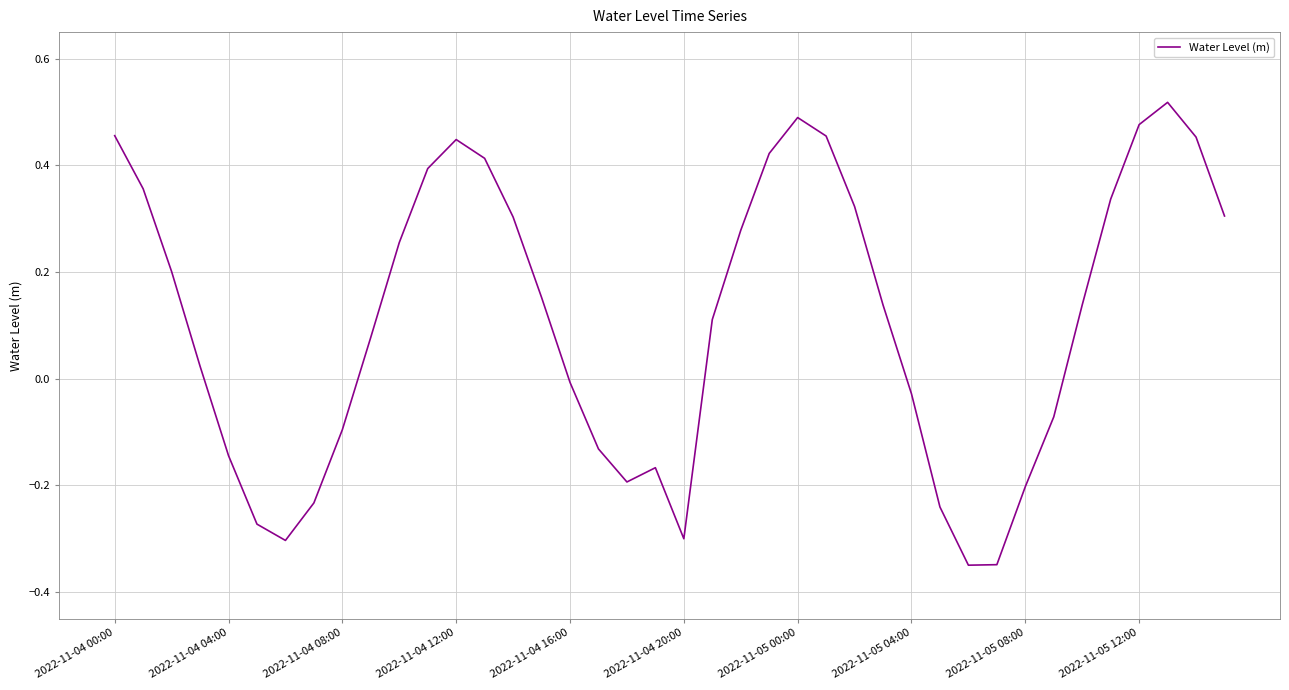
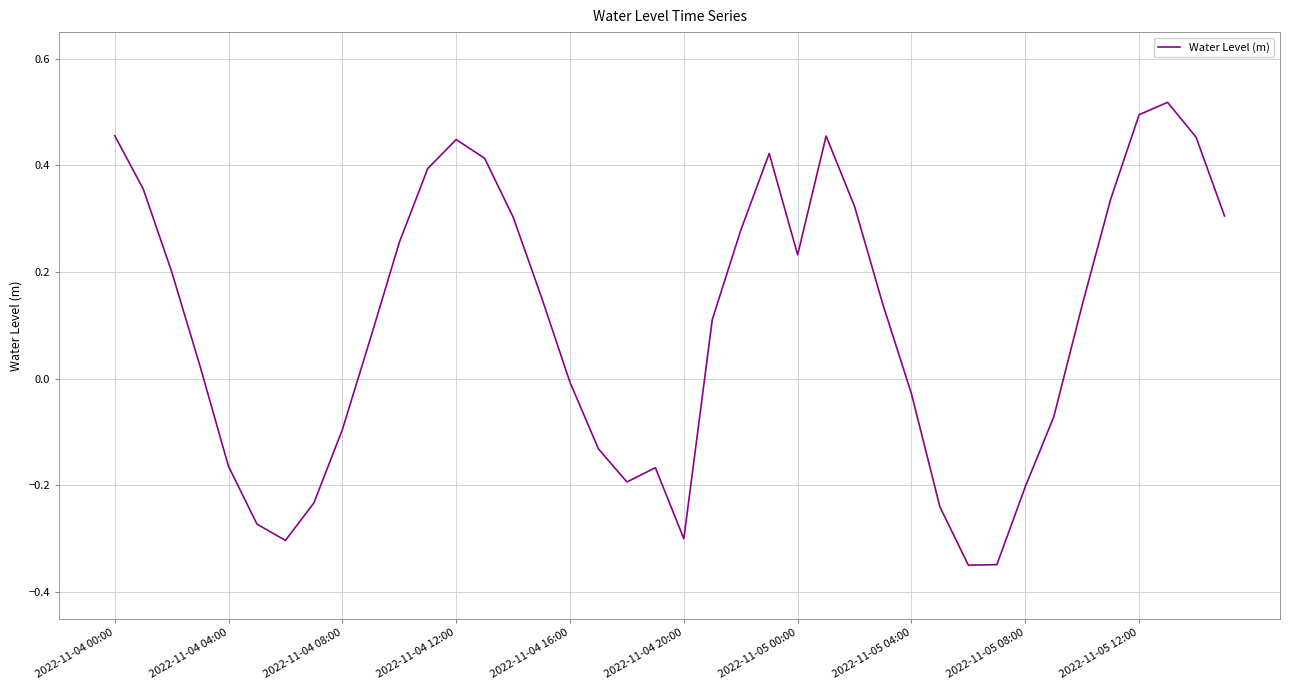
  {
    "2022-11-04 00:00": 0.46,
-   "2022-11-04 04:00": -0.14,
+   "2022-11-04 04:00": -0.16,
    "2022-11-04 08:00": -0.10,
    "2022-11-04 12:00": 0.45,
    "2022-11-04 16:00": -0.01,
    "2022-11-04 20:00": -0.30,
-   "2022-11-05 00:00": 0.49,
+   "2022-11-05 00:00": 0.23,
    "2022-11-05 04:00": -0.03,
    "2022-11-05 08:00": -0.20,
-   "2022-11-05 12:00": 0.48
+   "2022-11-05 12:00": 0.50
  }
